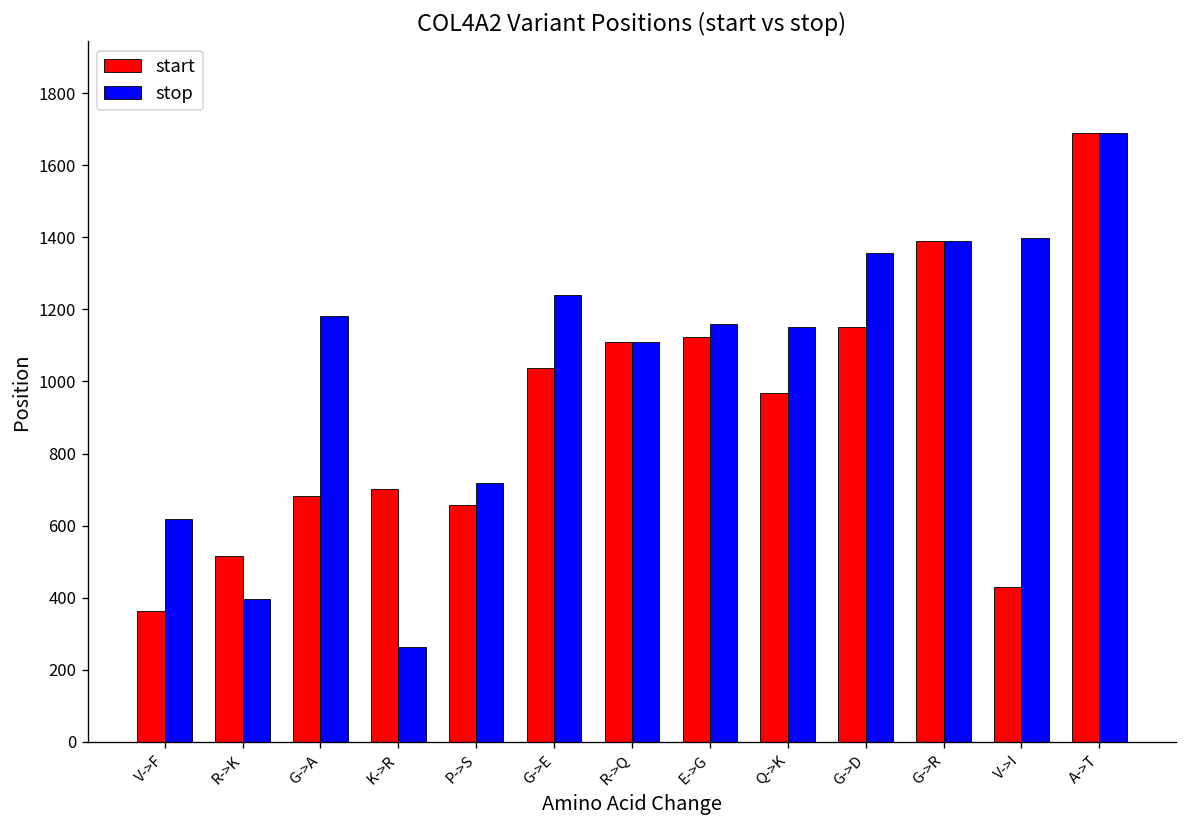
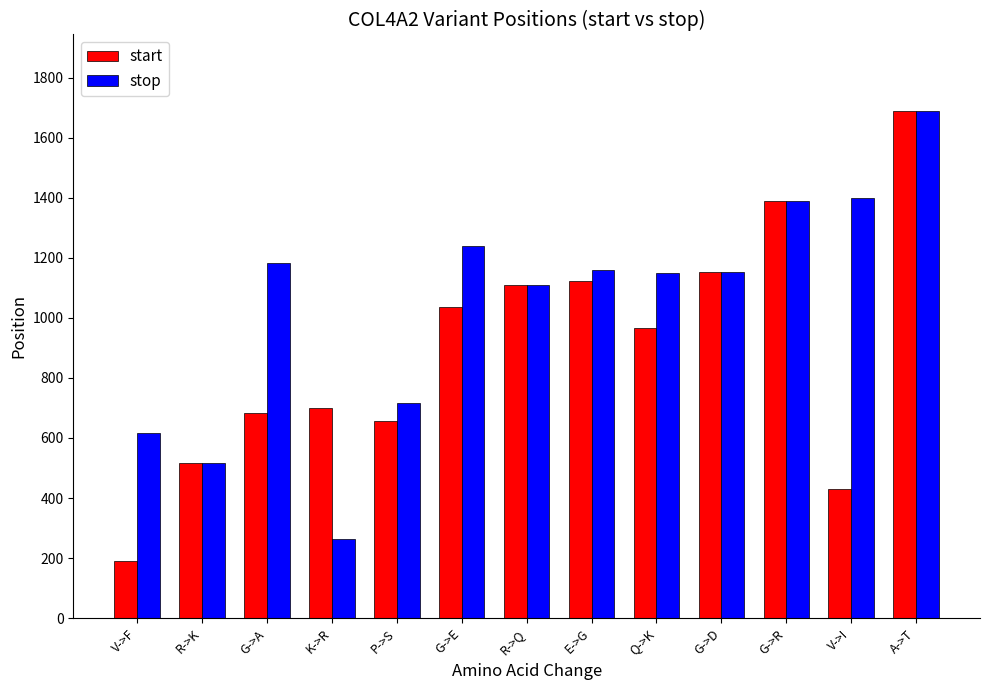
  {
    "start": {
-     "V->F": 360,
+     "V->F": 190,
      "R->K": 520,
      "G->A": 680,
      "K->R": 700,
      "P->S": 660,
      "G->E": 1040,
      "R->Q": 1110,
      "E->G": 1120,
      "Q->K": 970,
      "G->D": 1150,
      "G->R": 1390,
      "V->I": 430,
      "A->T": 1690
    },
    "stop": {
      "V->F": 620,
-     "R->K": 400,
+     "R->K": 520,
      "G->A": 1180,
      "K->R": 260,
      "P->S": 720,
      "G->E": 1240,
      "R->Q": 1110,
      "E->G": 1160,
      "Q->K": 1150,
-     "G->D": 1360,
+     "G->D": 1150,
      "G->R": 1390,
      "V->I": 1400,
      "A->T": 1690
    }
  }
